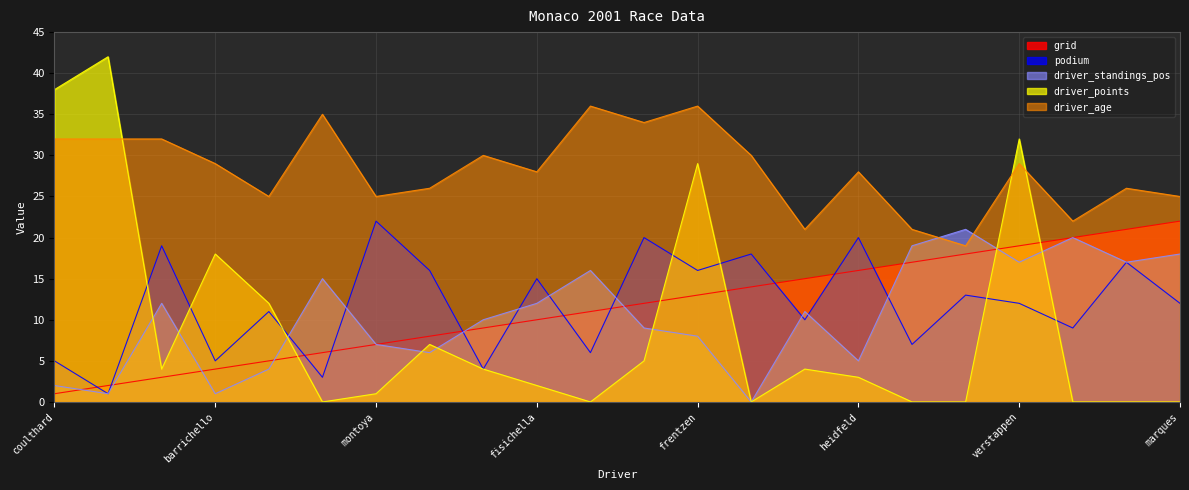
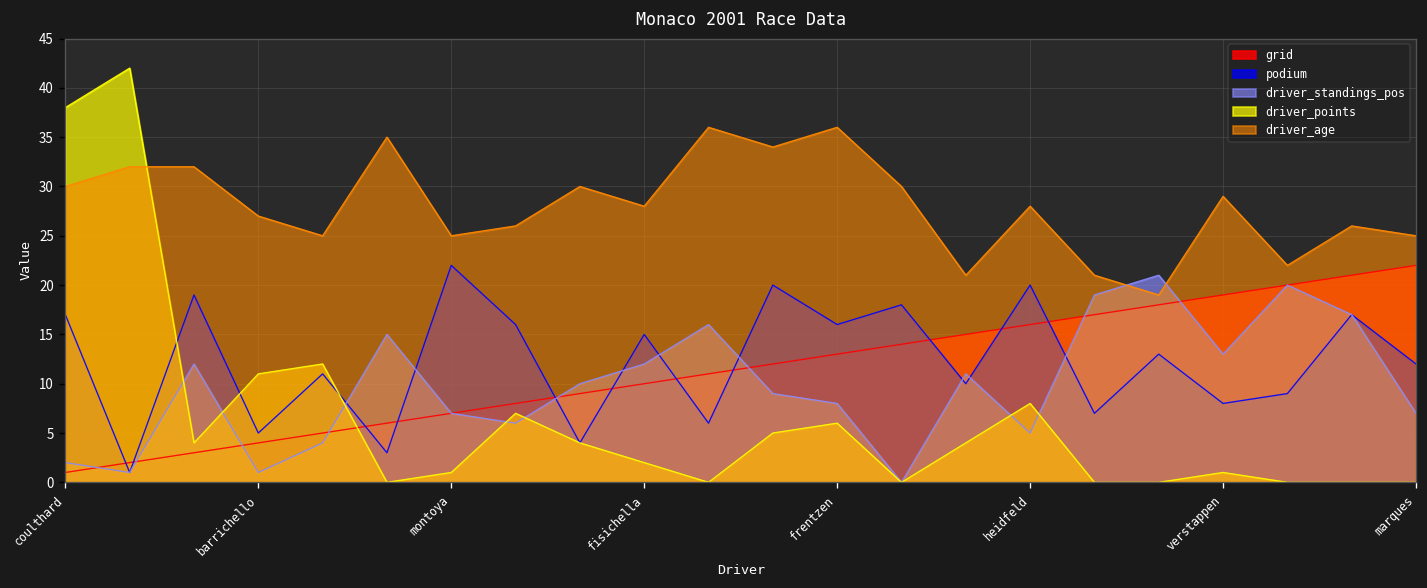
  {
    "grid": {
      "coulthard": 1,
      "barrichello": 4,
      "fisichella": 10,
      "frentzen": 13,
      "heidfeld": 16,
      "verstappen": 19,
      "marques": 22
    },
    "podium": {
-     "coulthard": 5,
+     "coulthard": 17,
      "barrichello": 5,
      "montoya": 22,
      "fisichella": 15,
      "frentzen": 16,
      "heidfeld": 20,
-     "verstappen": 12,
+     "verstappen": 8,
      "marques": 12
    },
    "driver_standings_pos": {
      "coulthard": 2,
      "barrichello": 1,
      "fisichella": 12,
      "frentzen": 8,
      "heidfeld": 5,
-     "verstappen": 17,
-     "marques": 18
+     "verstappen": 13,
+     "marques": 7
    },
    "driver_points": {
      "coulthard": 38,
-     "barrichello": 18,
+     "barrichello": 11,
      "montoya": 1,
      "fisichella": 2,
-     "frentzen": 29,
-     "heidfeld": 3,
-     "verstappen": 32,
+     "frentzen": 6,
+     "heidfeld": 8,
+     "verstappen": 1,
      "marques": 0
    },
    "driver_age": {
-     "coulthard": 32,
-     "barrichello": 29,
+     "coulthard": 30,
+     "barrichello": 27,
      "montoya": 25,
      "fisichella": 28,
      "frentzen": 36,
      "heidfeld": 28,
      "verstappen": 29,
      "marques": 25
    }
  }
